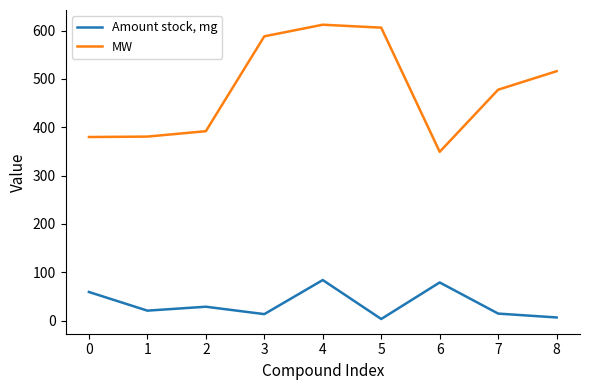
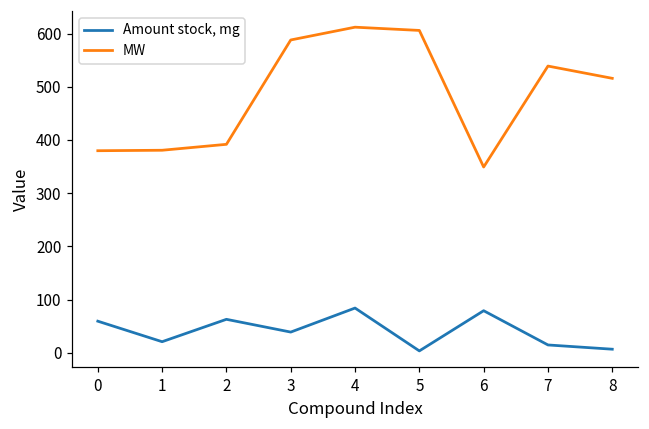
  {
    "Amount stock, mg": {
      "0": 60,
      "1": 20,
-     "2": 30,
-     "3": 10,
+     "2": 60,
+     "3": 40,
      "4": 80,
      "5": 0,
      "6": 80,
      "7": 10,
      "8": 10
    },
    "MW": {
      "0": 380,
      "1": 380,
      "2": 390,
      "3": 590,
      "4": 610,
      "5": 610,
      "6": 350,
-     "7": 480,
+     "7": 540,
      "8": 520
    }
  }
